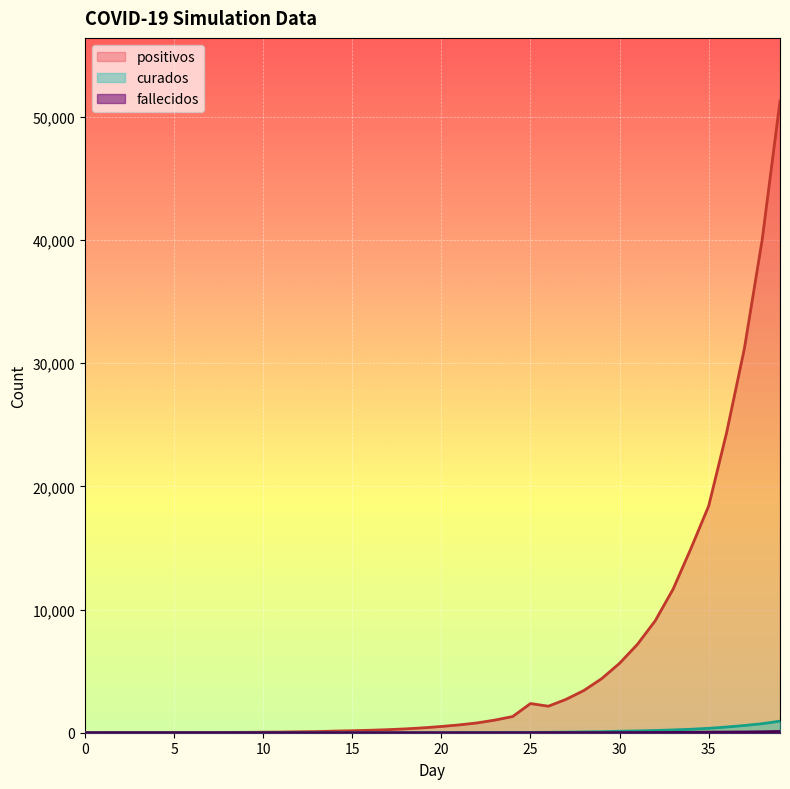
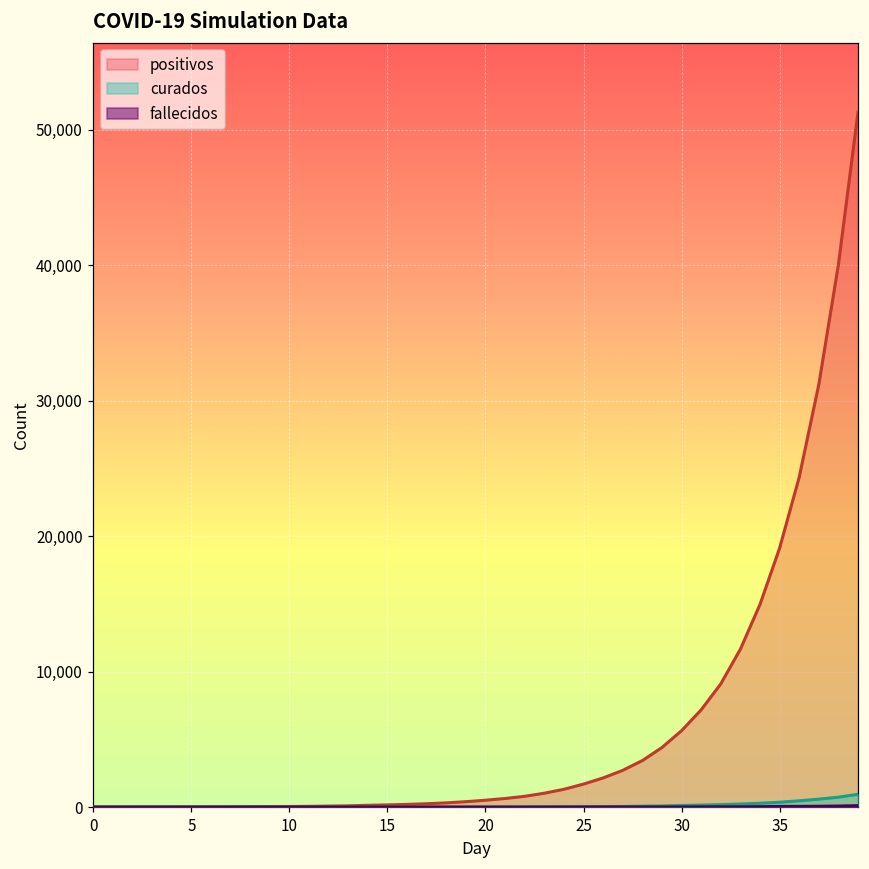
  {
    "positivos": {
      "20": "500",
-     "25": "2,400",
+     "25": "1,700",
      "30": "5,600",
-     "35": "18,400"
+     "35": "19,100"
    },
    "curados": {
      "35": "400"
    },
    "fallecidos": {
      "35": "0"
    }
  }
